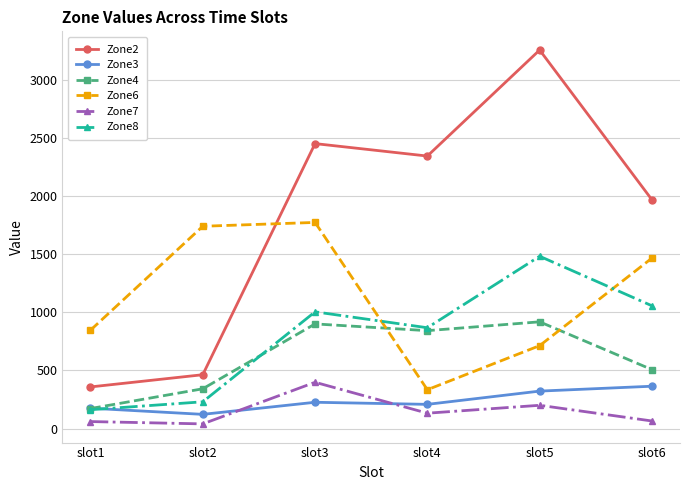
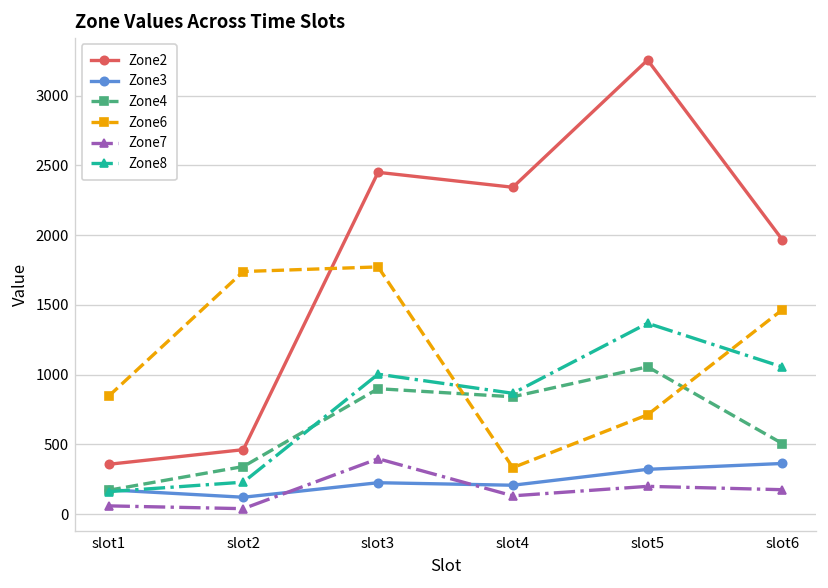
  {
    "Zone2": {
      "slot1": 360,
      "slot2": 460,
      "slot3": 2450,
      "slot4": 2340,
      "slot5": 3260,
      "slot6": 1970
    },
    "Zone3": {
      "slot2": 120,
      "slot3": 230,
      "slot4": 210,
      "slot5": 320,
      "slot6": 360
    },
    "Zone4": {
      "slot2": 340,
      "slot3": 900,
      "slot4": 840,
-     "slot5": 920,
+     "slot5": 1060,
      "slot6": 510
    },
    "Zone6": {
      "slot1": 850,
      "slot2": 1740,
      "slot3": 1770,
      "slot4": 330,
      "slot5": 710,
      "slot6": 1470
    },
    "Zone7": {
      "slot1": 60,
      "slot2": 40,
      "slot3": 400,
      "slot4": 130,
      "slot5": 200,
-     "slot6": 70
+     "slot6": 180
    },
    "Zone8": {
      "slot2": 230,
      "slot3": 1000,
      "slot4": 870,
-     "slot5": 1480,
+     "slot5": 1370,
      "slot6": 1060
    }
  }
